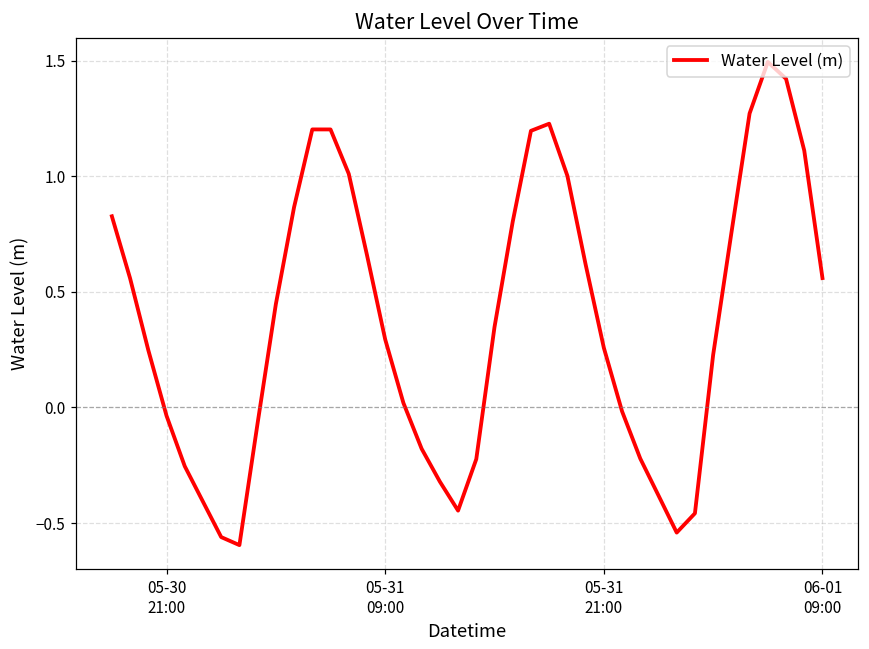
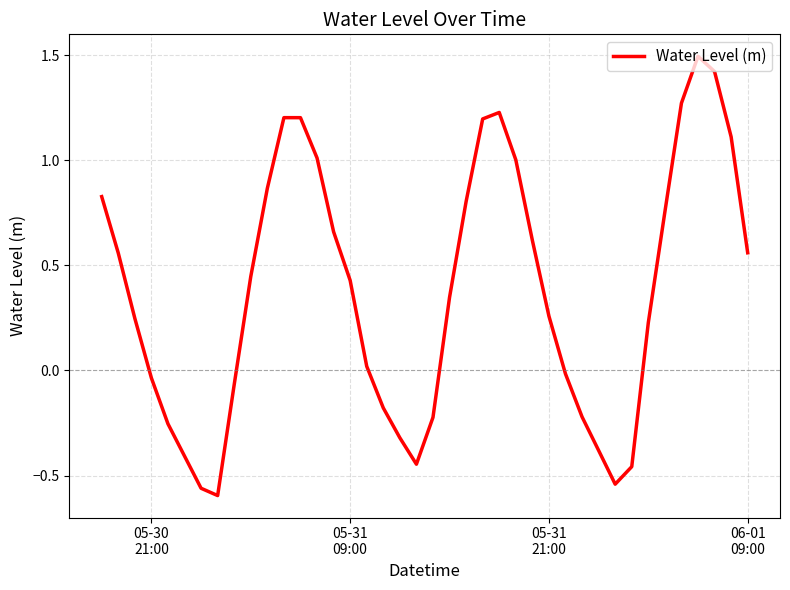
  {
    "05-30 21:00": -0.04,
-   "05-31 09:00": 0.29,
+   "05-31 09:00": 0.43,
    "05-31 21:00": 0.26,
    "06-01 09:00": 0.56
  }
